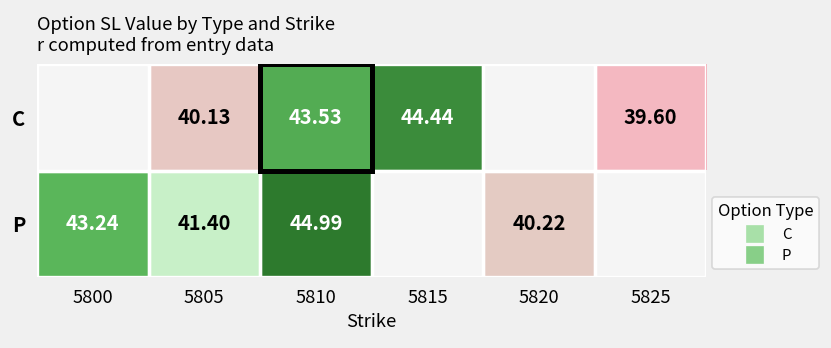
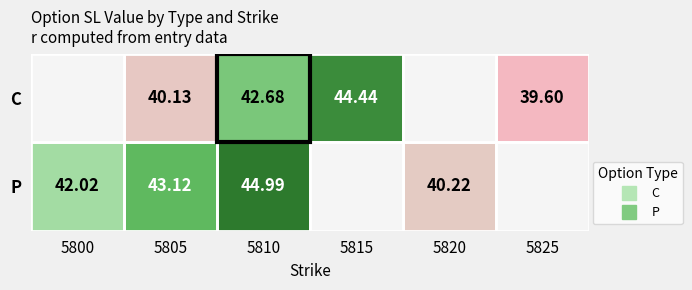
  {
    "C": {
      "5805": 40.13,
-     "5810": 43.53,
+     "5810": 42.68,
      "5815": 44.44,
      "5825": 39.60
    },
    "P": {
-     "5800": 43.24,
-     "5805": 41.40,
+     "5800": 42.02,
+     "5805": 43.12,
      "5810": 44.99,
      "5820": 40.22
    }
  }
